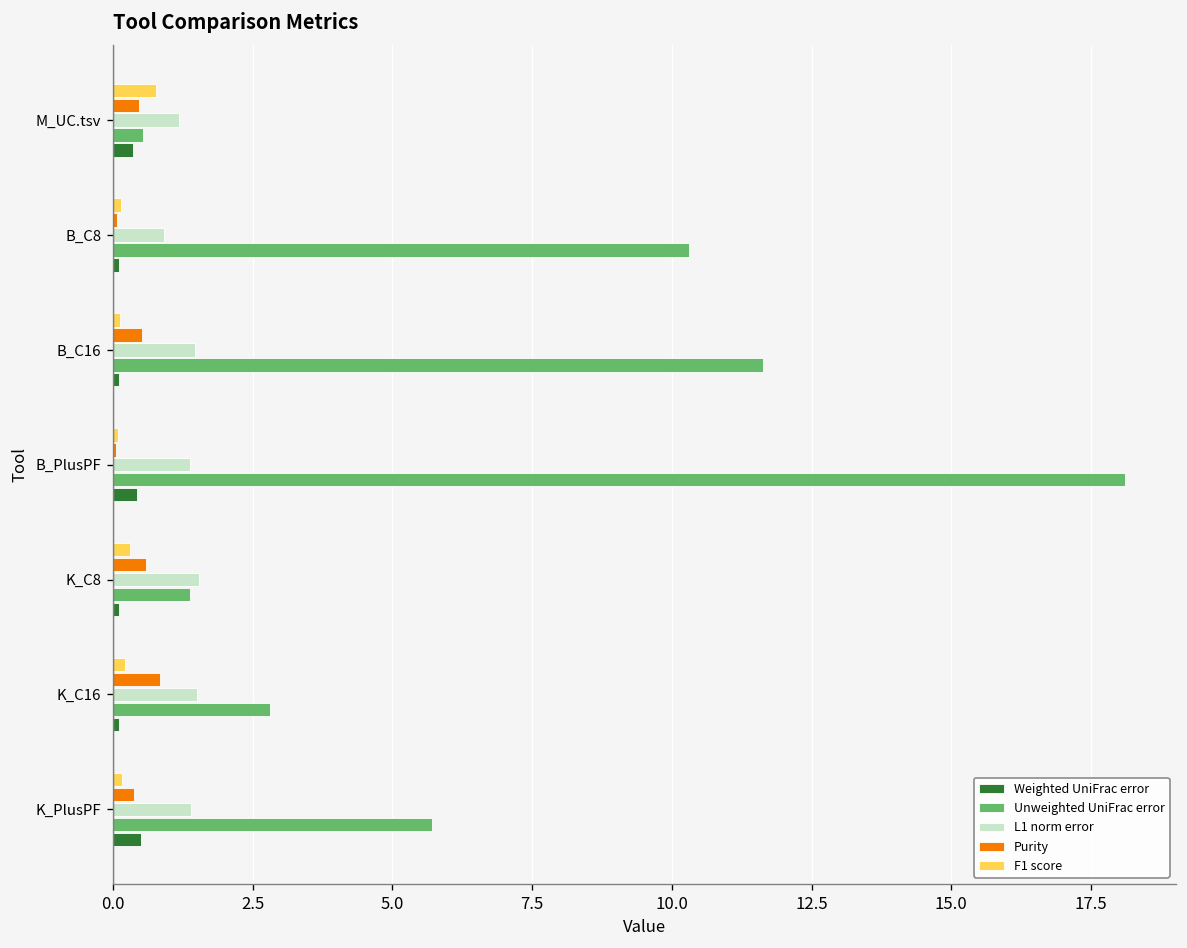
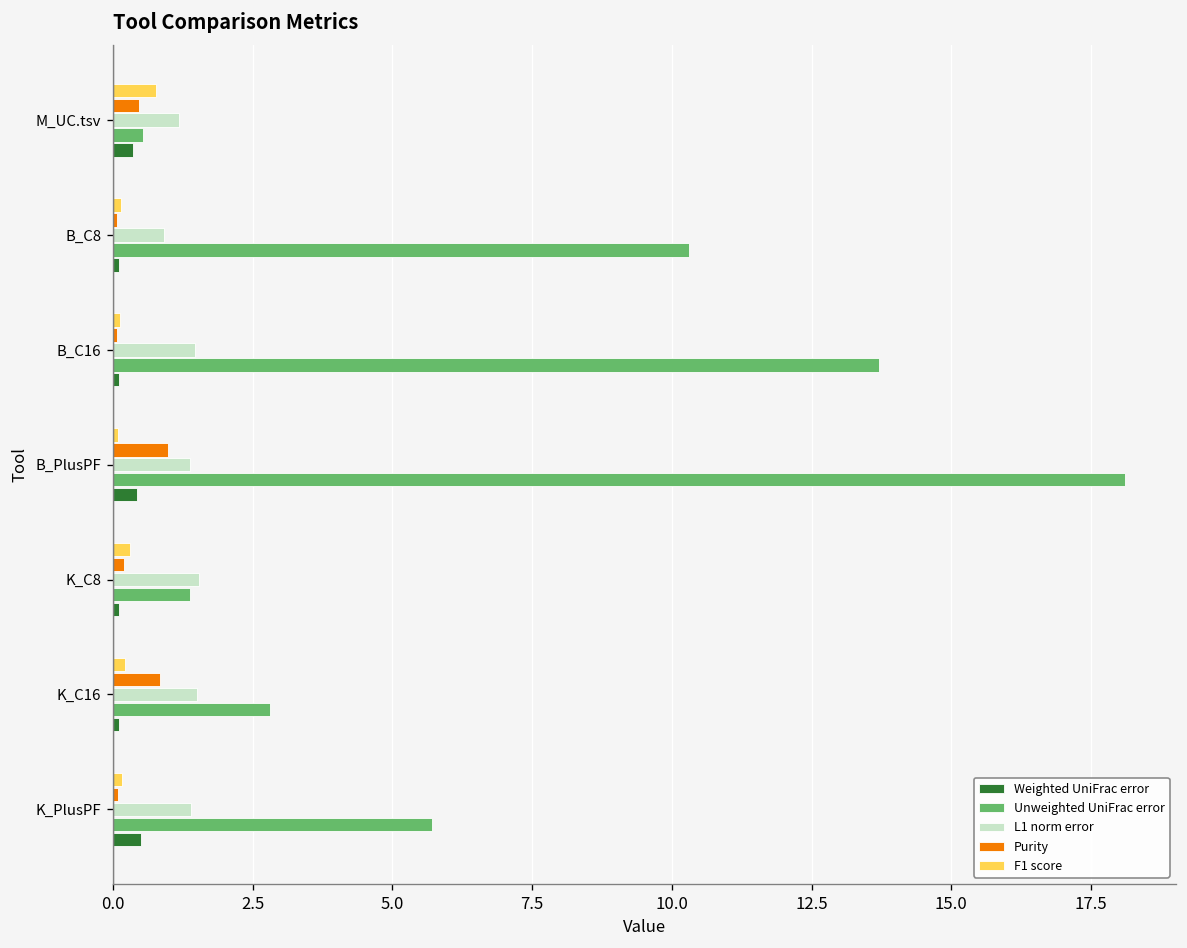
  {
    "Weighted UniFrac error": {
      "M_UC.tsv": 0.4,
      "B_C8": 0.1,
      "B_C16": 0.1,
      "B_PlusPF": 0.4,
      "K_C8": 0.1,
      "K_C16": 0.1,
      "K_PlusPF": 0.5
    },
    "Unweighted UniFrac error": {
      "M_UC.tsv": 0.5,
      "B_C8": 10.3,
-     "B_C16": 11.6,
+     "B_C16": 13.7,
      "B_PlusPF": 18.1,
      "K_C8": 1.4,
      "K_C16": 2.8,
      "K_PlusPF": 5.7
    },
    "L1 norm error": {
      "M_UC.tsv": 1.2,
      "B_C8": 0.9,
      "B_C16": 1.5,
      "B_PlusPF": 1.4,
      "K_C8": 1.5,
      "K_C16": 1.5,
      "K_PlusPF": 1.4
    },
    "Purity": {
      "M_UC.tsv": 0.5,
      "B_C8": 0.1,
-     "B_C16": 0.5,
-     "B_PlusPF": 0.1,
-     "K_C8": 0.6,
+     "B_C16": 0.1,
+     "B_PlusPF": 1.0,
+     "K_C8": 0.2,
      "K_C16": 0.8,
-     "K_PlusPF": 0.4
+     "K_PlusPF": 0.1
    },
    "F1 score": {
      "M_UC.tsv": 0.8,
      "B_C8": 0.2,
      "B_C16": 0.1,
      "B_PlusPF": 0.1,
      "K_C8": 0.3,
      "K_C16": 0.2,
      "K_PlusPF": 0.2
    }
  }
